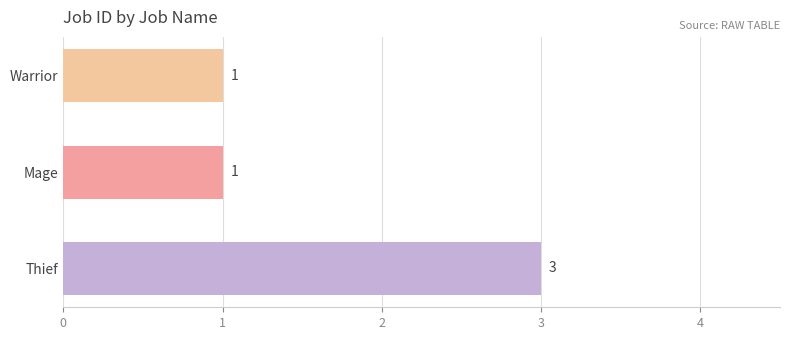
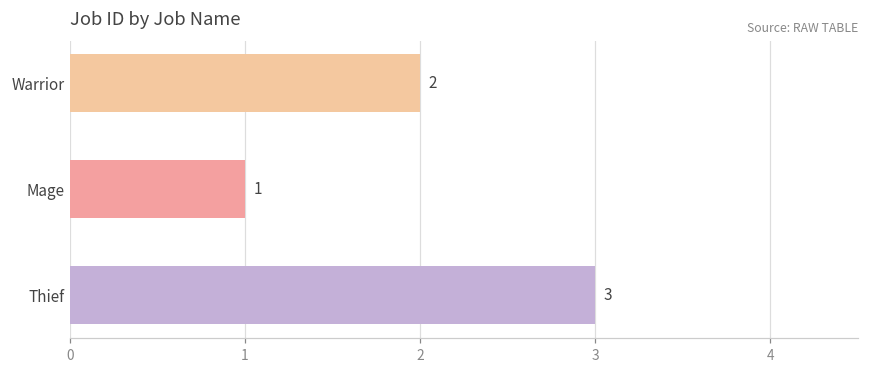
  {
-   "Warrior": 1,
+   "Warrior": 2,
    "Mage": 1,
    "Thief": 3
  }
